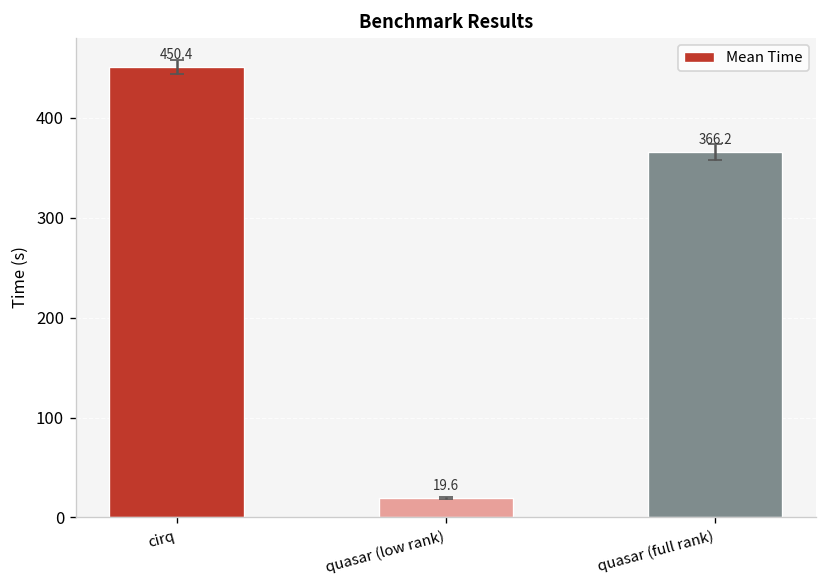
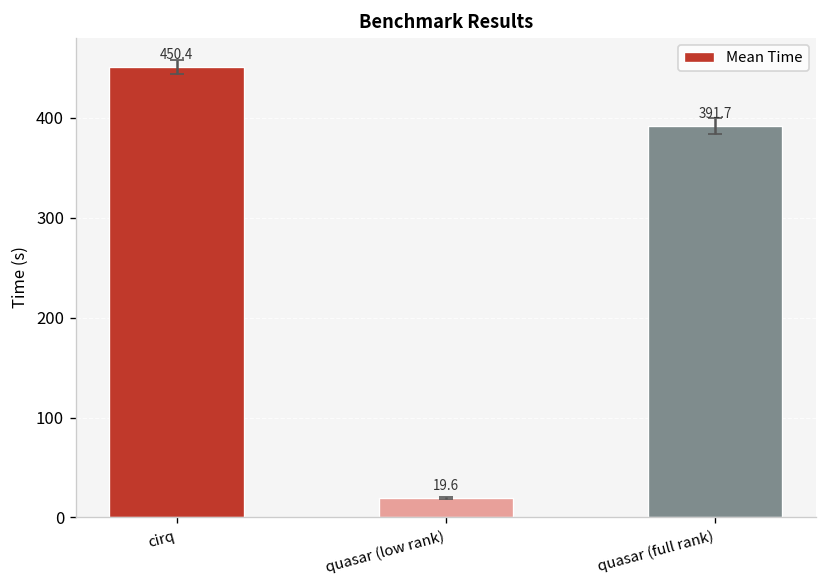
  {
    "Mean Time": {
      "quasar (low rank)": 19.6,
-     "quasar (full rank)": 366.2
+     "quasar (full rank)": 391.7
    }
  }
